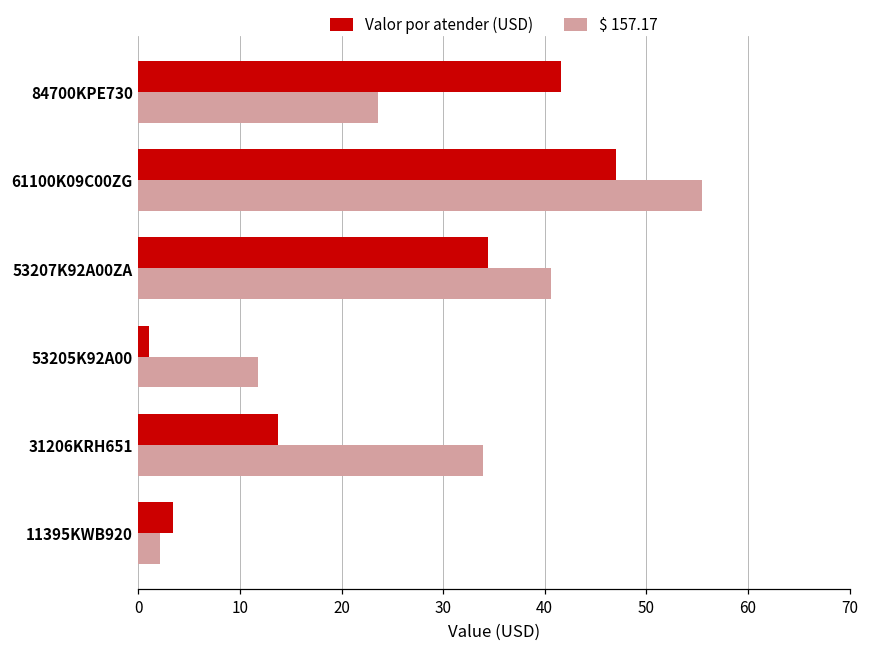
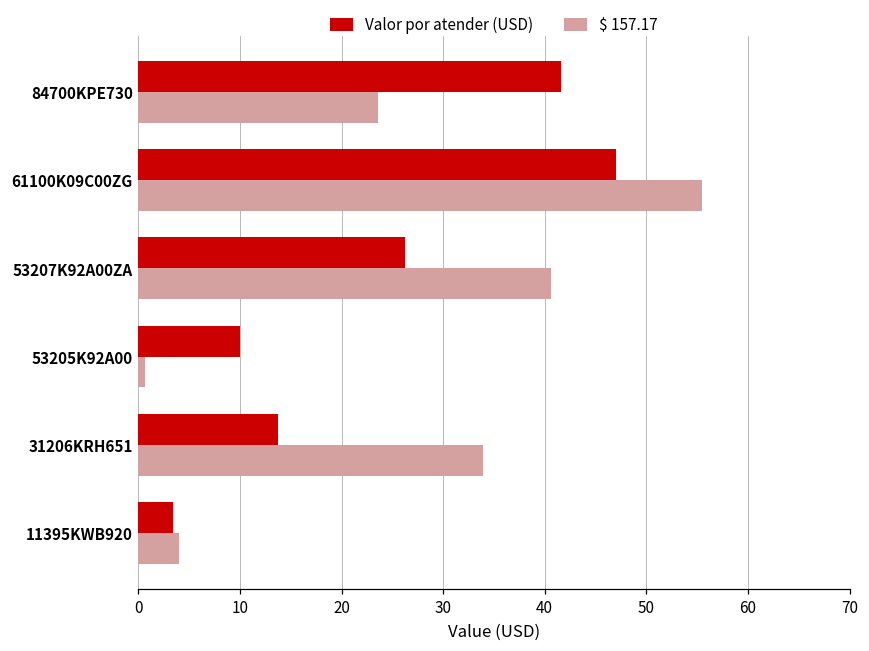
  {
    "Valor por atender (USD)": {
      "84700KPE730": 42,
      "61100K09C00ZG": 47,
-     "53207K92A00ZA": 34,
-     "53205K92A00": 1,
+     "53207K92A00ZA": 26,
+     "53205K92A00": 10,
      "31206KRH651": 14,
      "11395KWB920": 3
    },
    "$ 157.17": {
      "84700KPE730": 24,
      "61100K09C00ZG": 55,
      "53207K92A00ZA": 41,
-     "53205K92A00": 12,
+     "53205K92A00": 1,
      "31206KRH651": 34,
-     "11395KWB920": 2
+     "11395KWB920": 4
    }
  }
